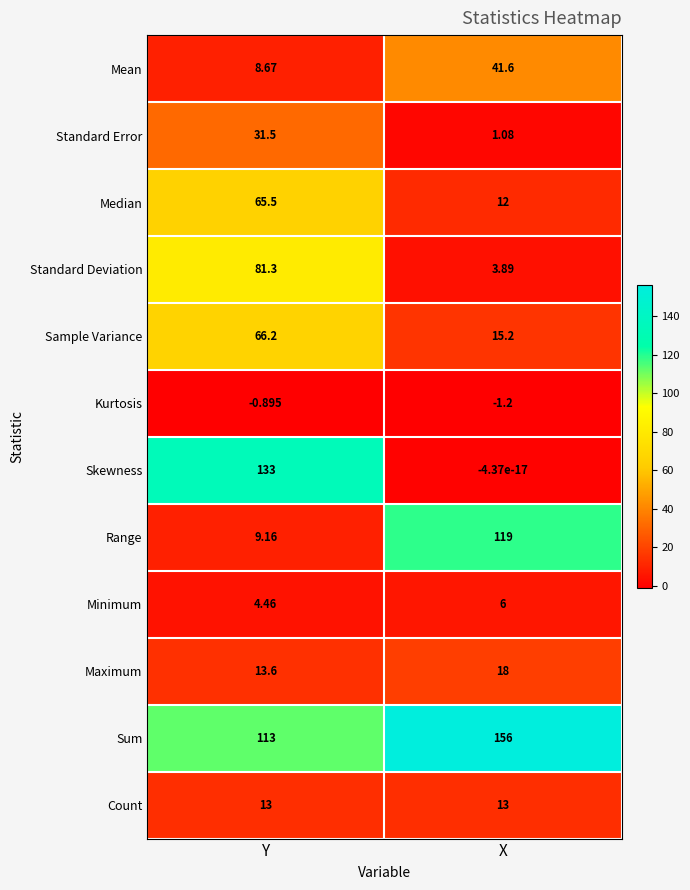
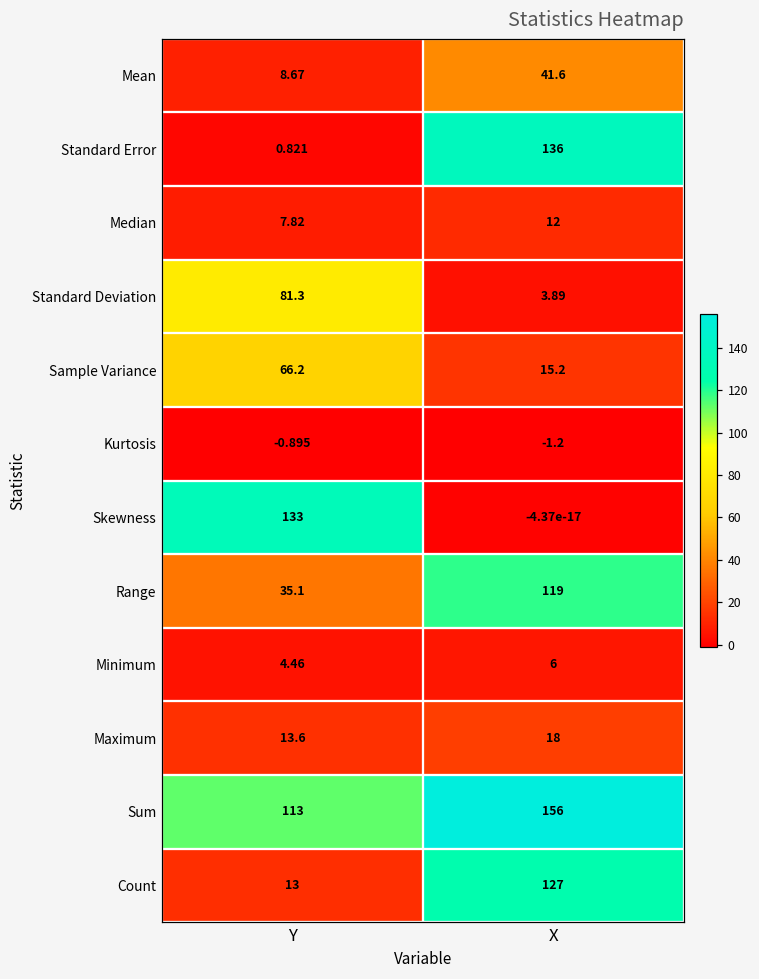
  {
    "Mean": {
      "Y": "8.67",
      "X": "41.6"
    },
    "Standard Error": {
-     "Y": "31.5",
-     "X": "1.08"
+     "Y": "0.821",
+     "X": "136"
    },
    "Median": {
-     "Y": "65.5",
+     "Y": "7.82",
      "X": "12"
    },
    "Standard Deviation": {
      "Y": "81.3",
      "X": "3.89"
    },
    "Sample Variance": {
      "Y": "66.2",
      "X": "15.2"
    },
    "Kurtosis": {
      "Y": "-0.895",
      "X": "-1.2"
    },
    "Skewness": {
      "Y": "133",
      "X": "-4.37e-17"
    },
    "Range": {
-     "Y": "9.16",
+     "Y": "35.1",
      "X": "119"
    },
    "Minimum": {
      "Y": "4.46",
      "X": "6"
    },
    "Maximum": {
      "Y": "13.6",
      "X": "18"
    },
    "Sum": {
      "Y": "113",
      "X": "156"
    },
    "Count": {
      "Y": "13",
-     "X": "13"
+     "X": "127"
    }
  }
